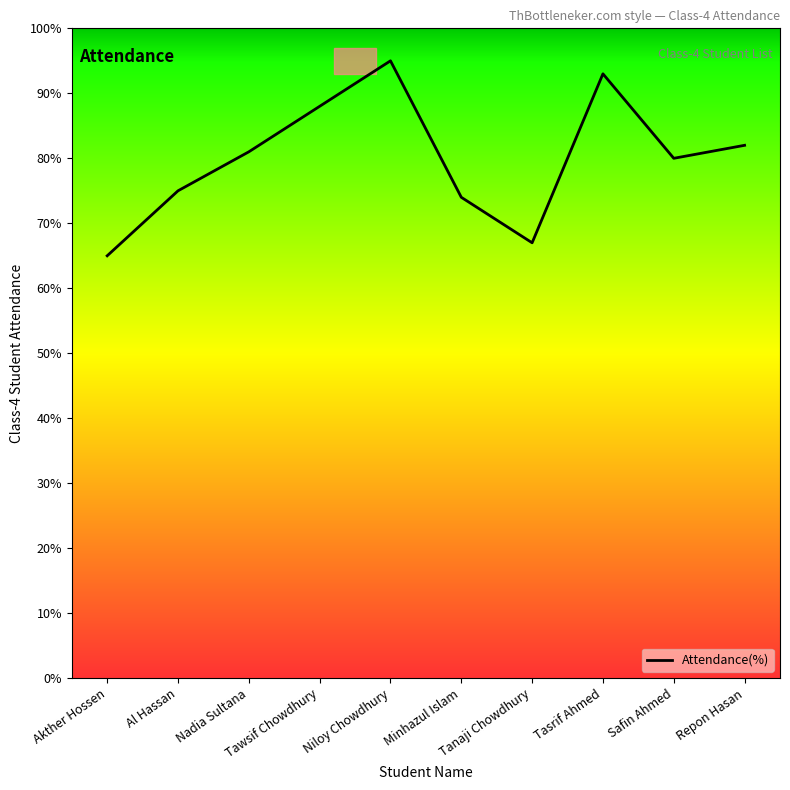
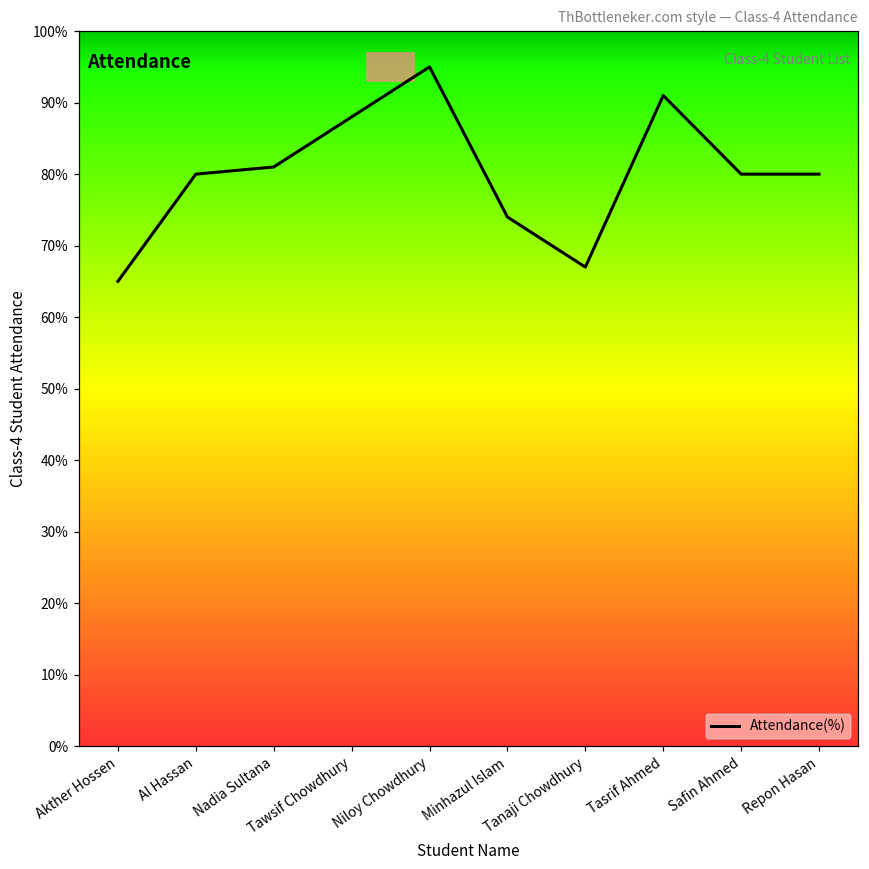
  {
    "Akther Hossen": "65%",
-   "Al Hassan": "75%",
+   "Al Hassan": "80%",
    "Nadia Sultana": "81%",
    "Tawsif Chowdhury": "88%",
    "Niloy Chowdhury": "95%",
    "Minhazul Islam": "74%",
    "Tanaji Chowdhury": "67%",
-   "Tasrif Ahmed": "93%",
+   "Tasrif Ahmed": "91%",
    "Safin Ahmed": "80%",
-   "Repon Hasan": "82%"
+   "Repon Hasan": "80%"
  }
